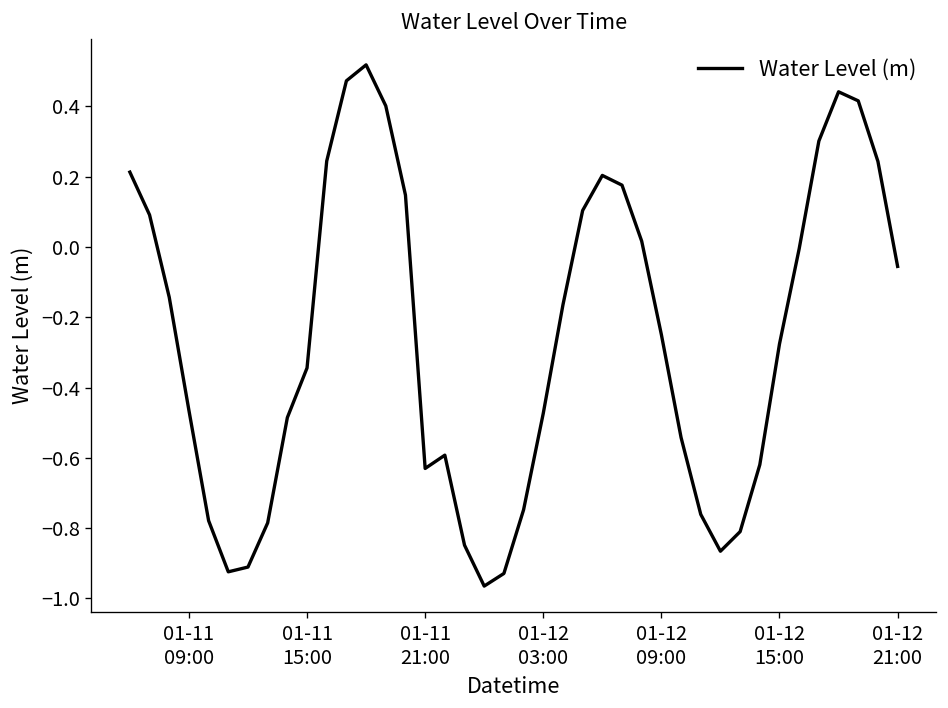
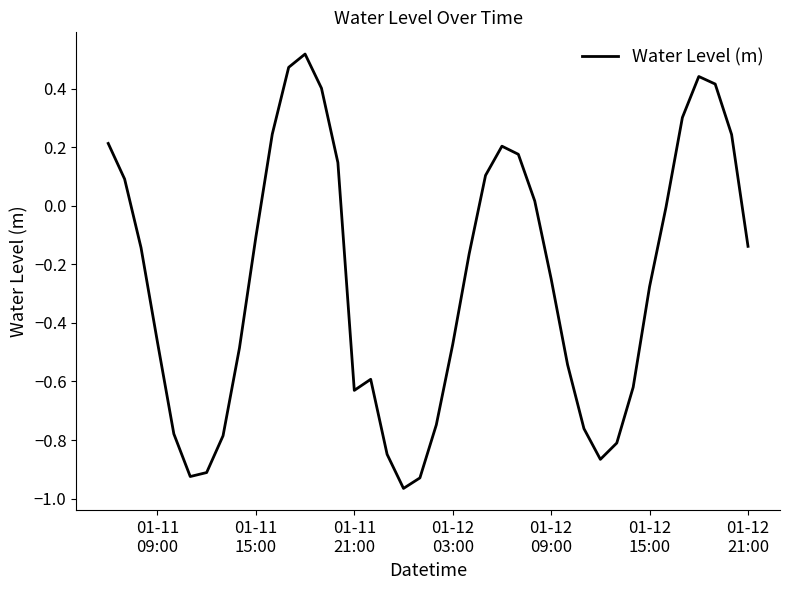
  {
    "01-11 09:00": -0.47,
-   "01-11 15:00": -0.34,
+   "01-11 15:00": -0.11,
    "01-11 21:00": -0.63,
    "01-12 03:00": -0.47,
    "01-12 09:00": -0.25,
    "01-12 15:00": -0.28,
-   "01-12 21:00": -0.06
+   "01-12 21:00": -0.14
  }
